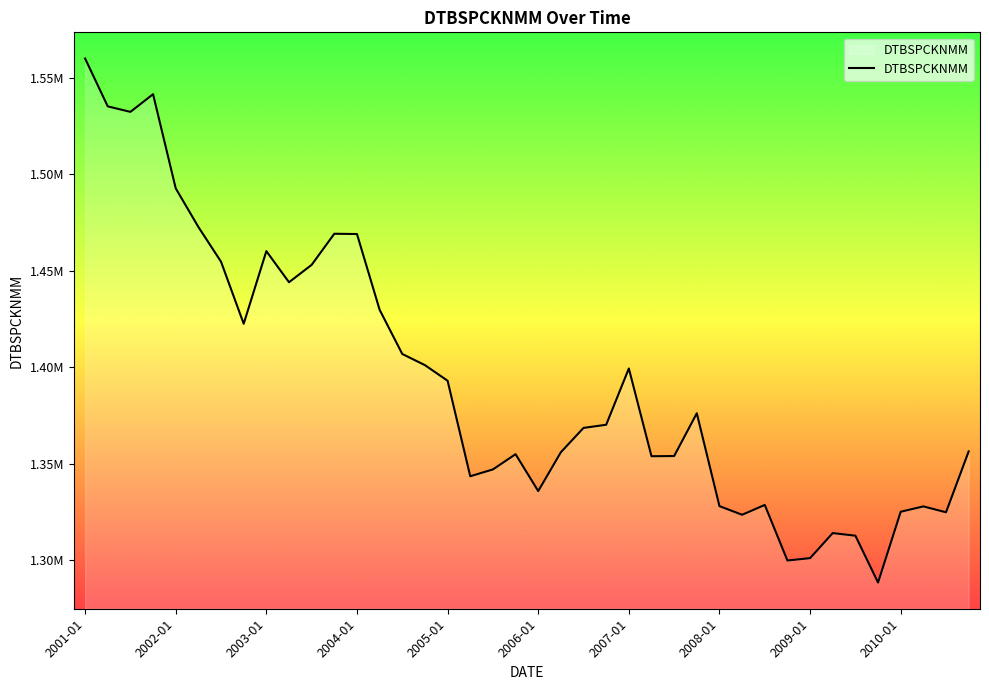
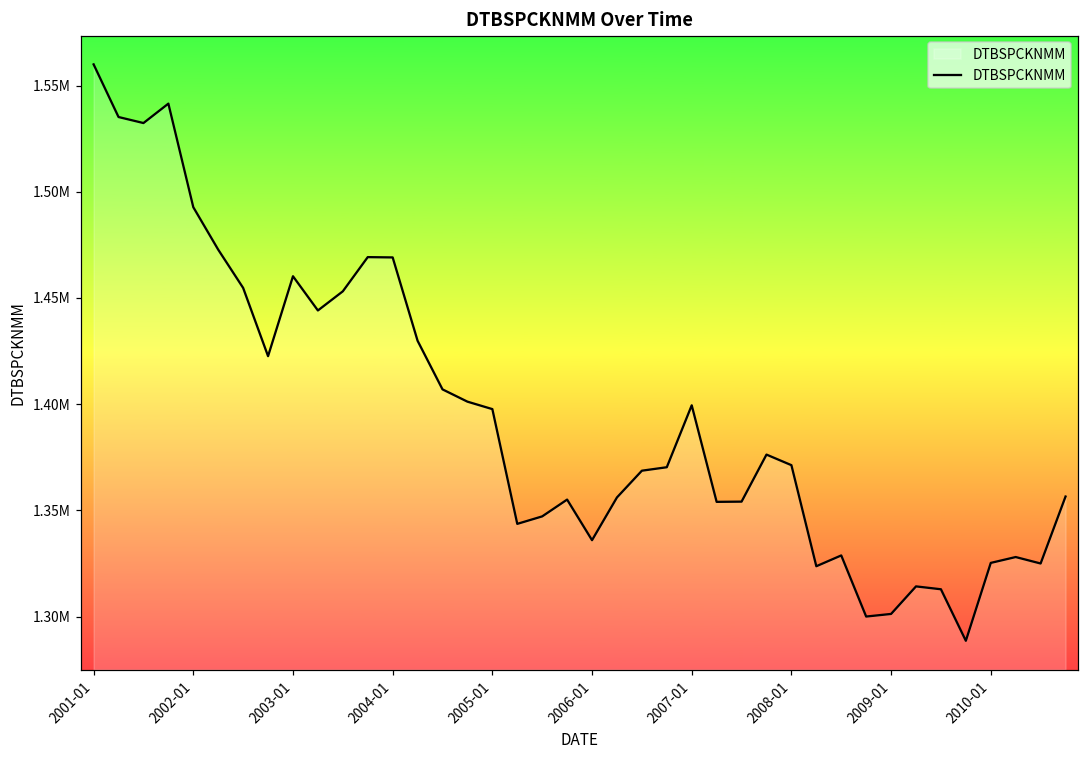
  {
    "2001-01": 1560000,
    "2002-01": 1493000,
    "2003-01": 1460000,
    "2004-01": 1469000,
-   "2005-01": 1393000,
+   "2005-01": 1398000,
    "2006-01": 1336000,
    "2007-01": 1399000,
-   "2008-01": 1328000,
+   "2008-01": 1371000,
    "2009-01": 1301000,
    "2010-01": 1325000
  }
